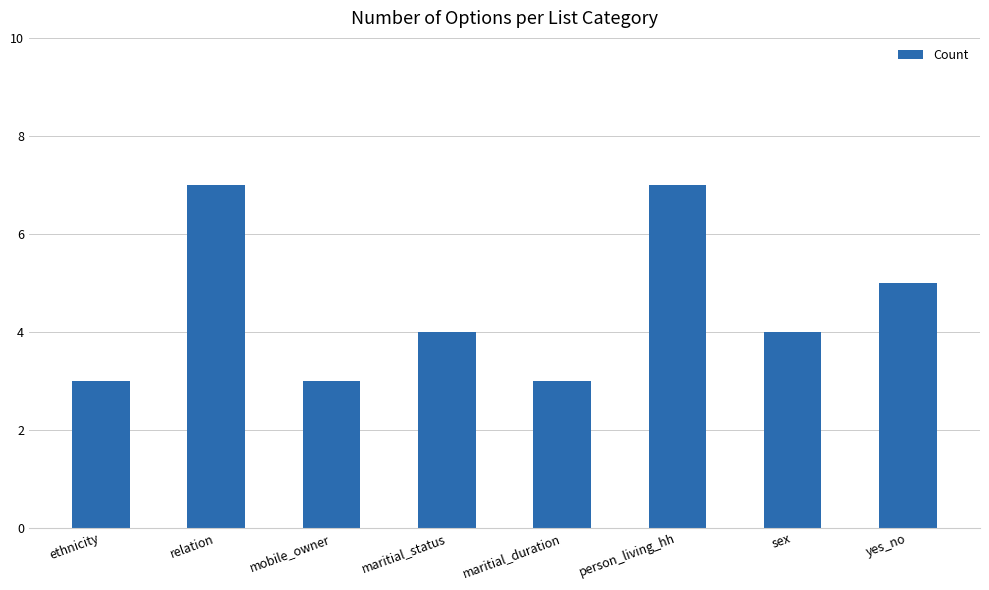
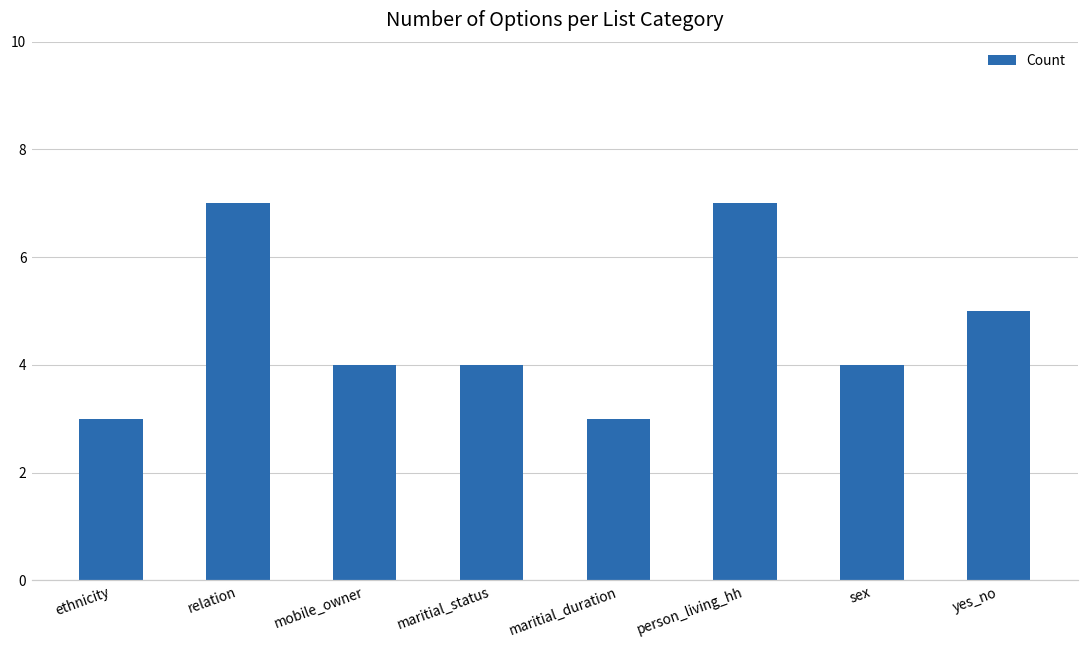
  {
    "ethnicity": 3,
    "relation": 7,
-   "mobile_owner": 3,
+   "mobile_owner": 4,
    "maritial_status": 4,
    "maritial_duration": 3,
    "person_living_hh": 7,
    "sex": 4,
    "yes_no": 5
  }
